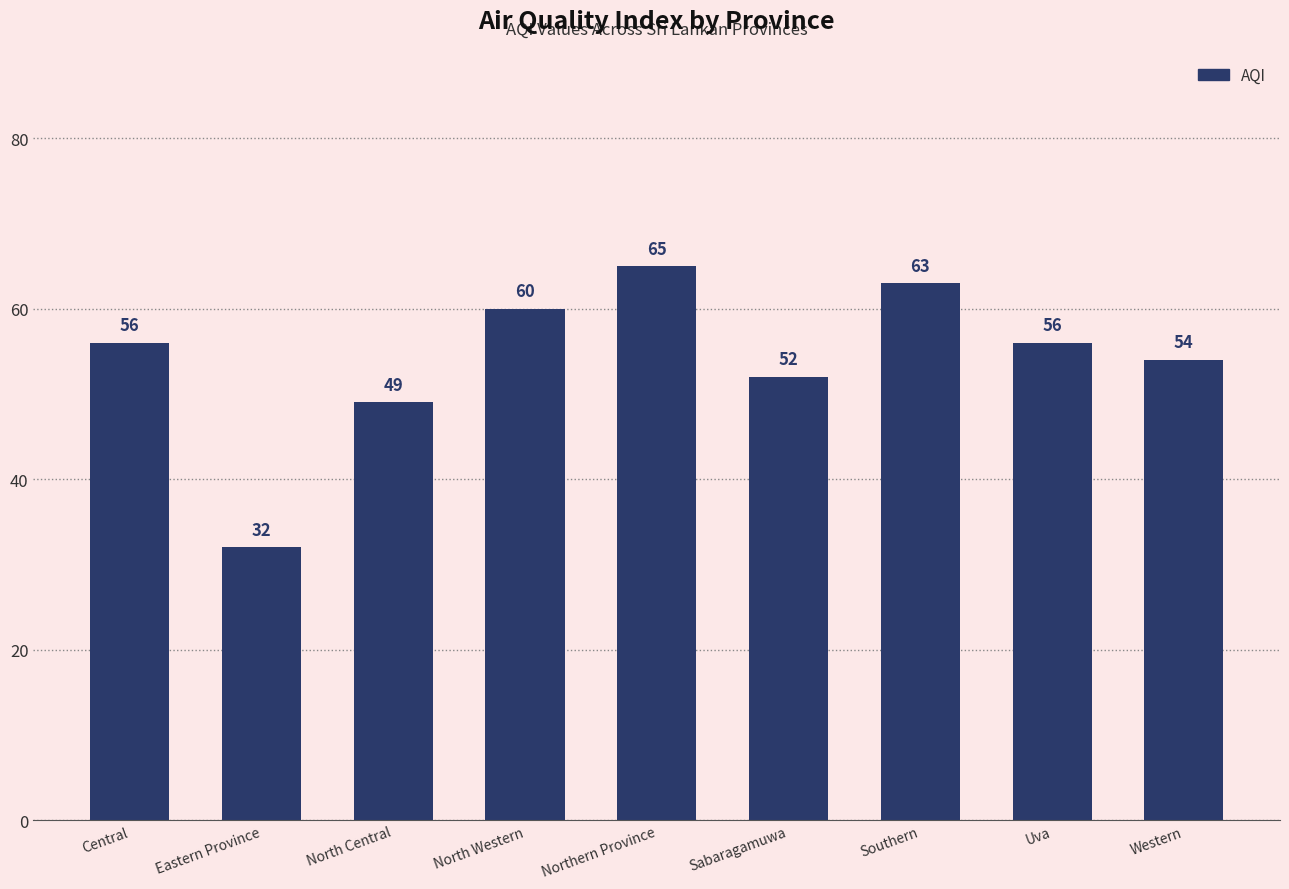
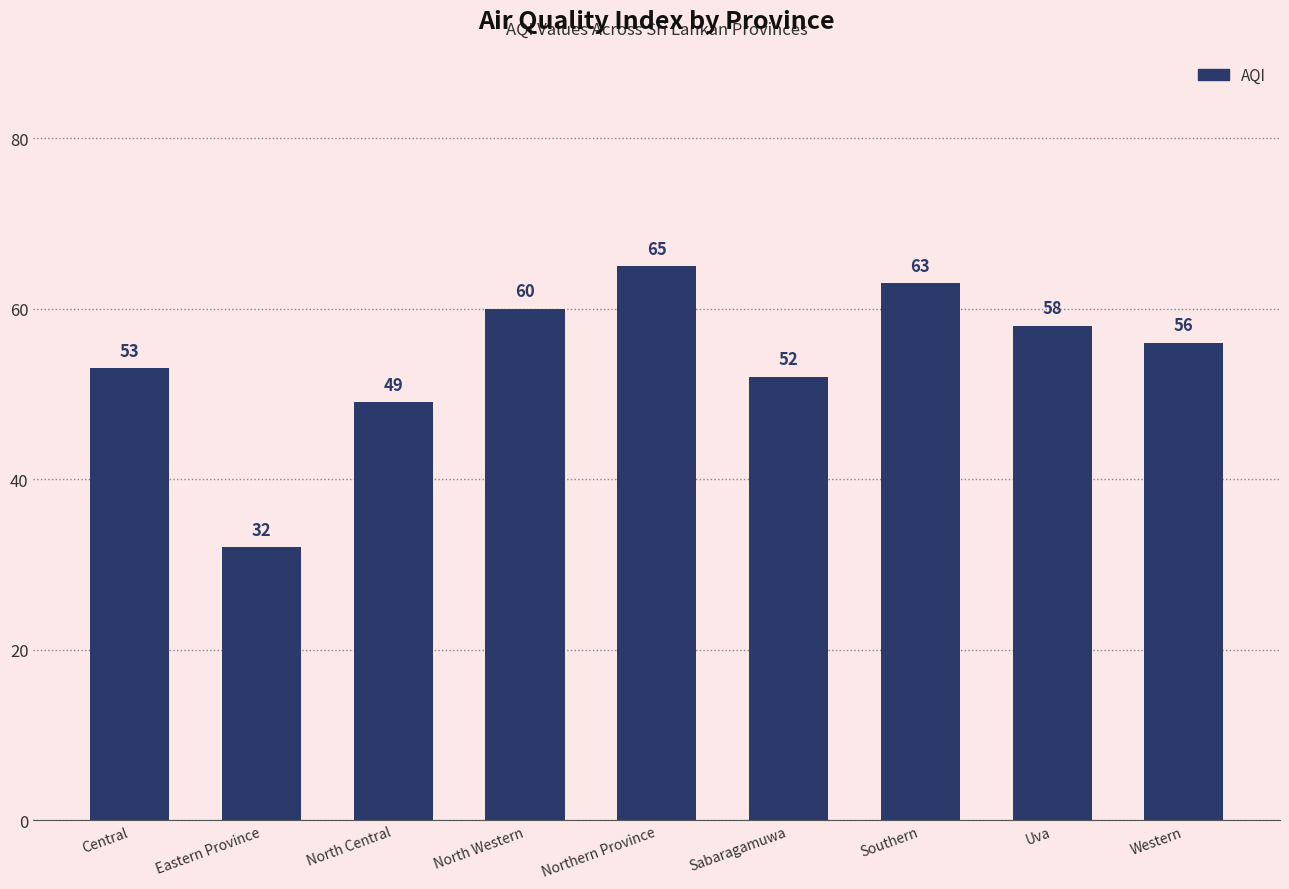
  {
-   "Central": 56,
+   "Central": 53,
    "Eastern Province": 32,
    "North Central": 49,
    "North Western": 60,
    "Northern Province": 65,
    "Sabaragamuwa": 52,
    "Southern": 63,
-   "Uva": 56,
-   "Western": 54
+   "Uva": 58,
+   "Western": 56
  }
